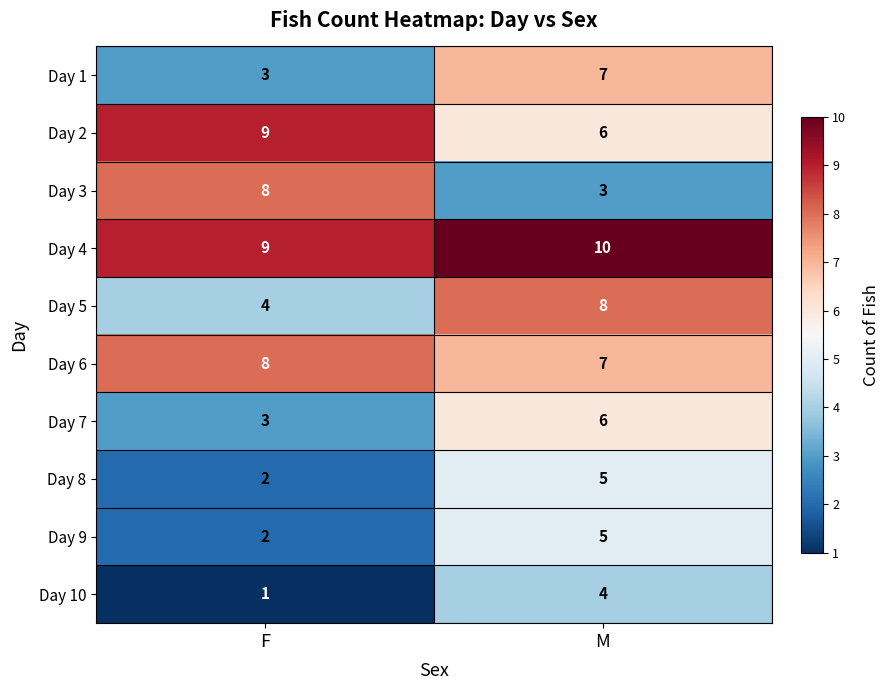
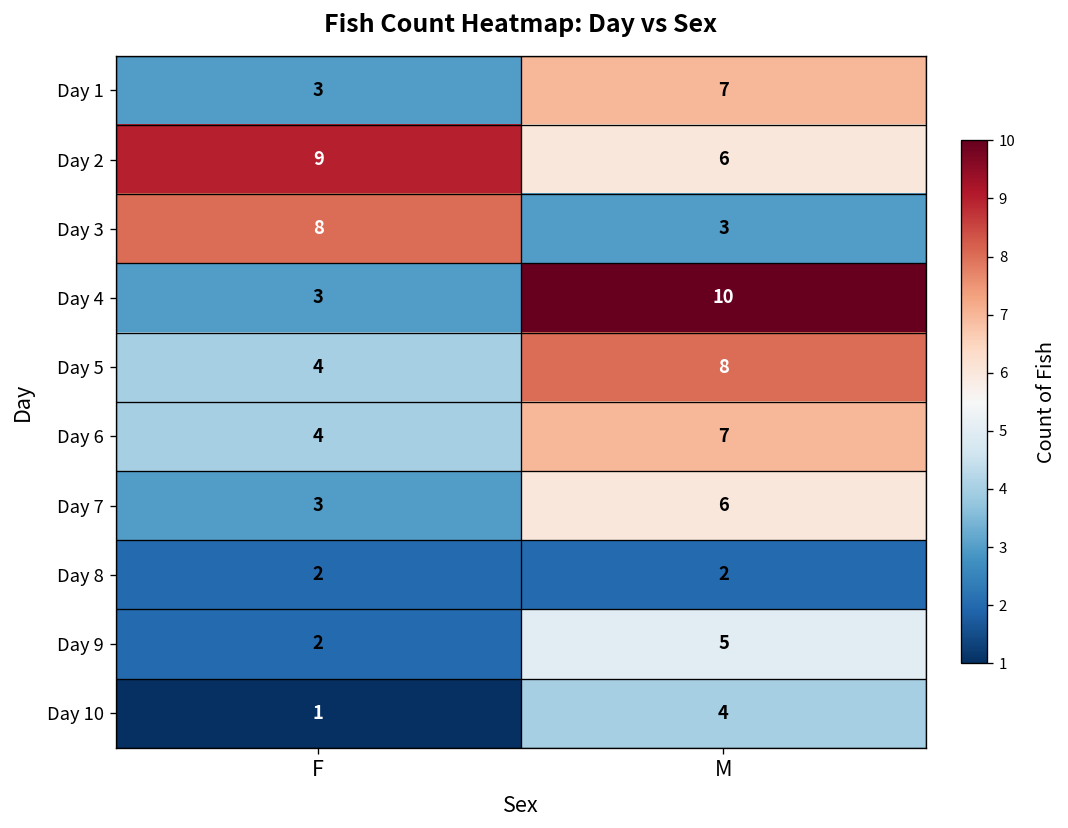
  {
    "Day 1": {
      "F": 3,
      "M": 7
    },
    "Day 2": {
      "F": 9,
      "M": 6
    },
    "Day 3": {
      "F": 8,
      "M": 3
    },
    "Day 4": {
-     "F": 9,
+     "F": 3,
      "M": 10
    },
    "Day 5": {
      "F": 4,
      "M": 8
    },
    "Day 6": {
-     "F": 8,
+     "F": 4,
      "M": 7
    },
    "Day 7": {
      "F": 3,
      "M": 6
    },
    "Day 8": {
      "F": 2,
-     "M": 5
+     "M": 2
    },
    "Day 9": {
      "F": 2,
      "M": 5
    },
    "Day 10": {
      "F": 1,
      "M": 4
    }
  }
